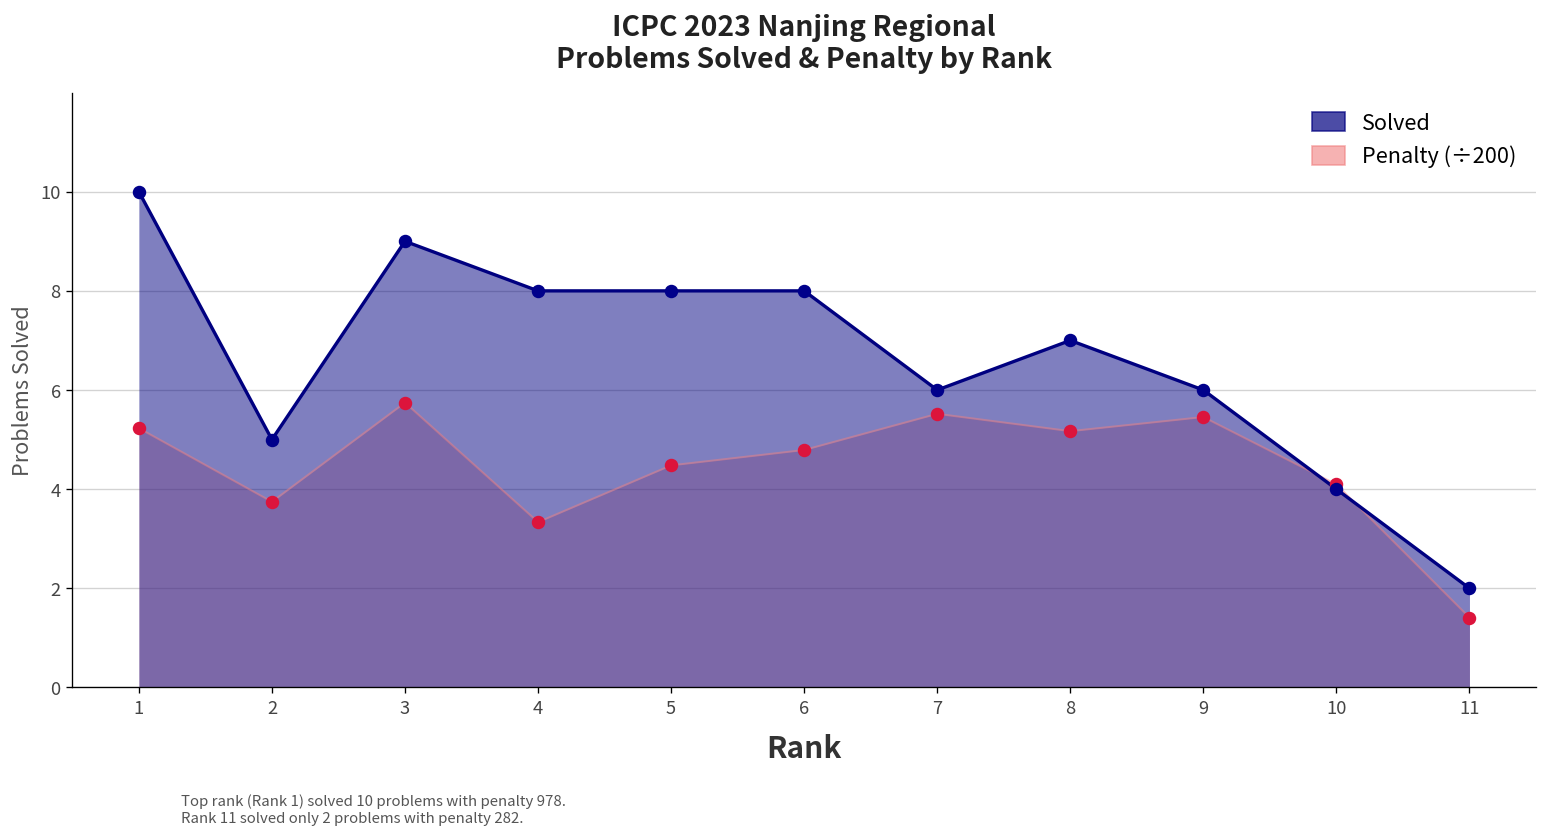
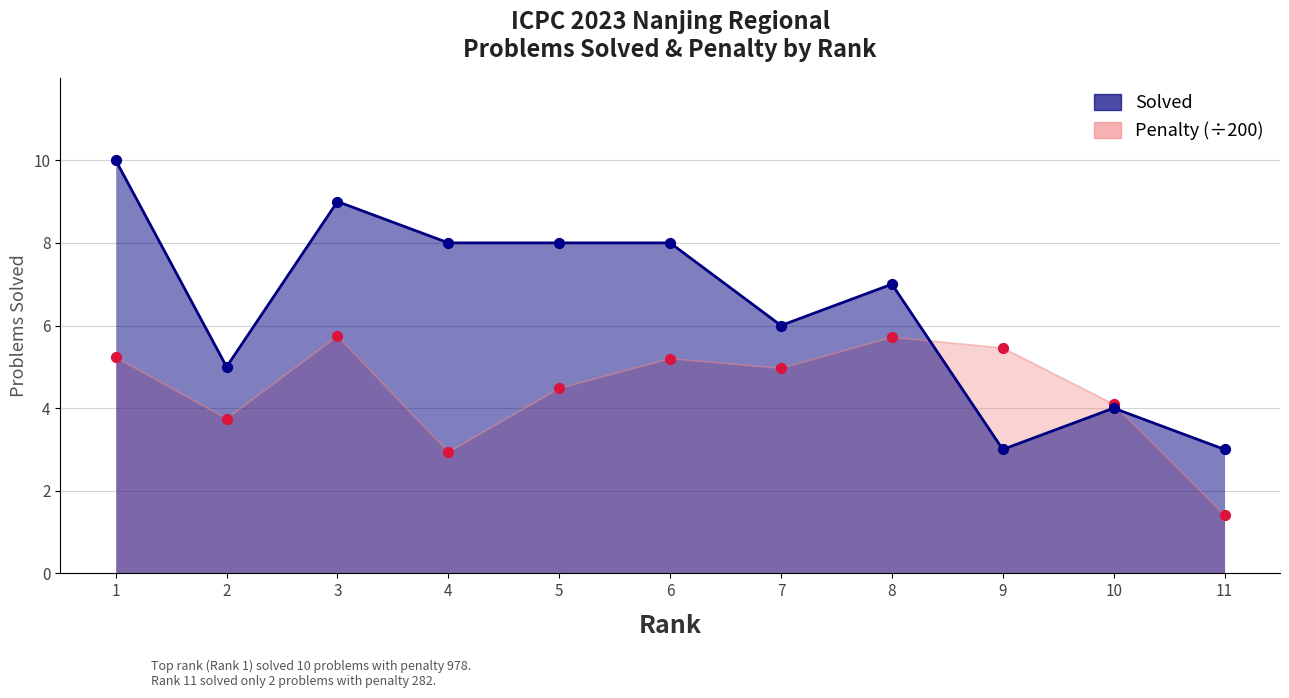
  {
    "Penalty (÷200)": {
      "1": 5.2,
      "2": 3.7,
      "3": 5.7,
-     "4": 3.3,
+     "4": 2.9,
      "5": 4.5,
-     "6": 4.8,
-     "7": 5.5,
-     "8": 5.2,
+     "6": 5.2,
+     "7": 5.0,
+     "8": 5.7,
      "9": 5.5,
      "10": 4.1,
      "11": 1.4
    },
    "Solved": {
      "1": 10,
      "2": 5,
      "3": 9,
      "4": 8,
      "5": 8,
      "6": 8,
      "7": 6,
      "8": 7,
-     "9": 6,
+     "9": 3,
      "10": 4,
-     "11": 2
+     "11": 3
    }
  }
